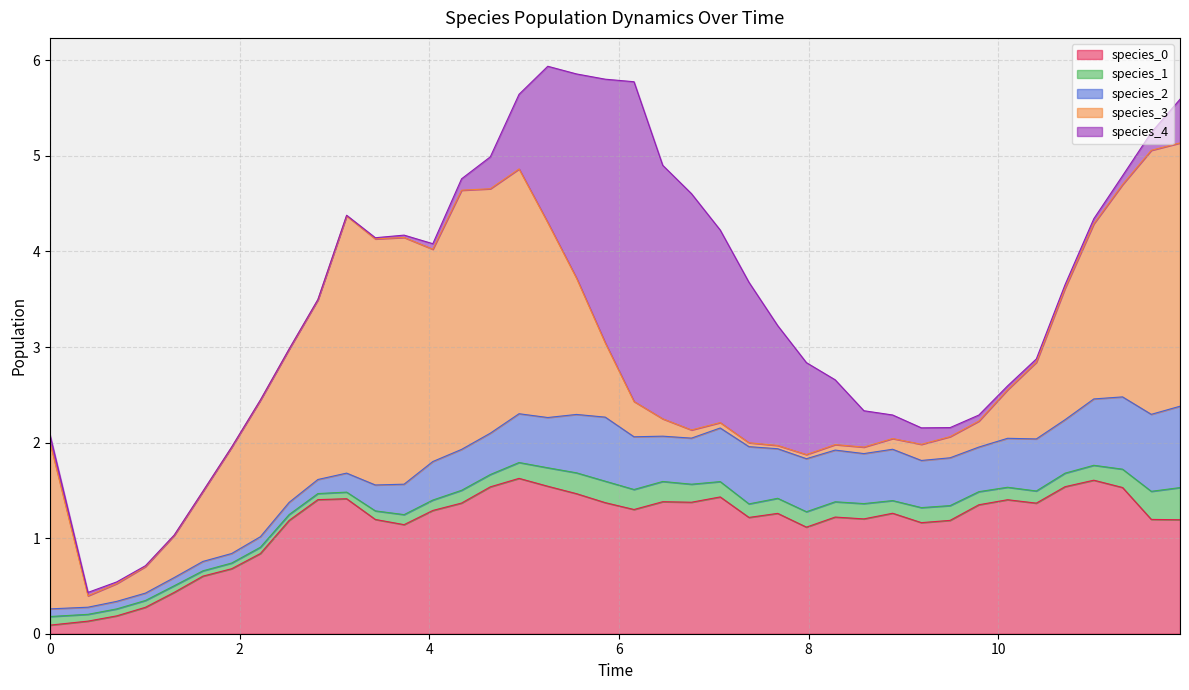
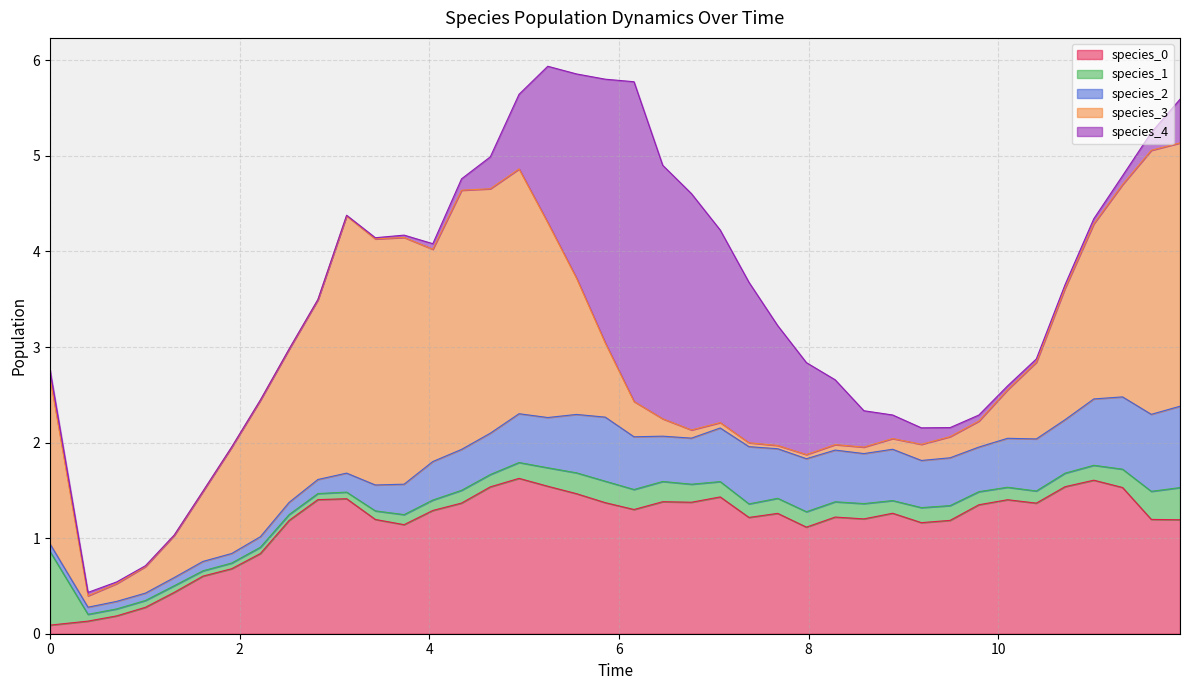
  {
    "species_0": {
      "0": 0.1
    },
    "species_1": {
-     "0": 0.1
+     "0": 0.8
    },
    "species_2": {
      "0": 0.1
    },
    "species_3": {
      "0": 1.7
    },
    "species_4": {
      "0": 0.1
    }
  }
